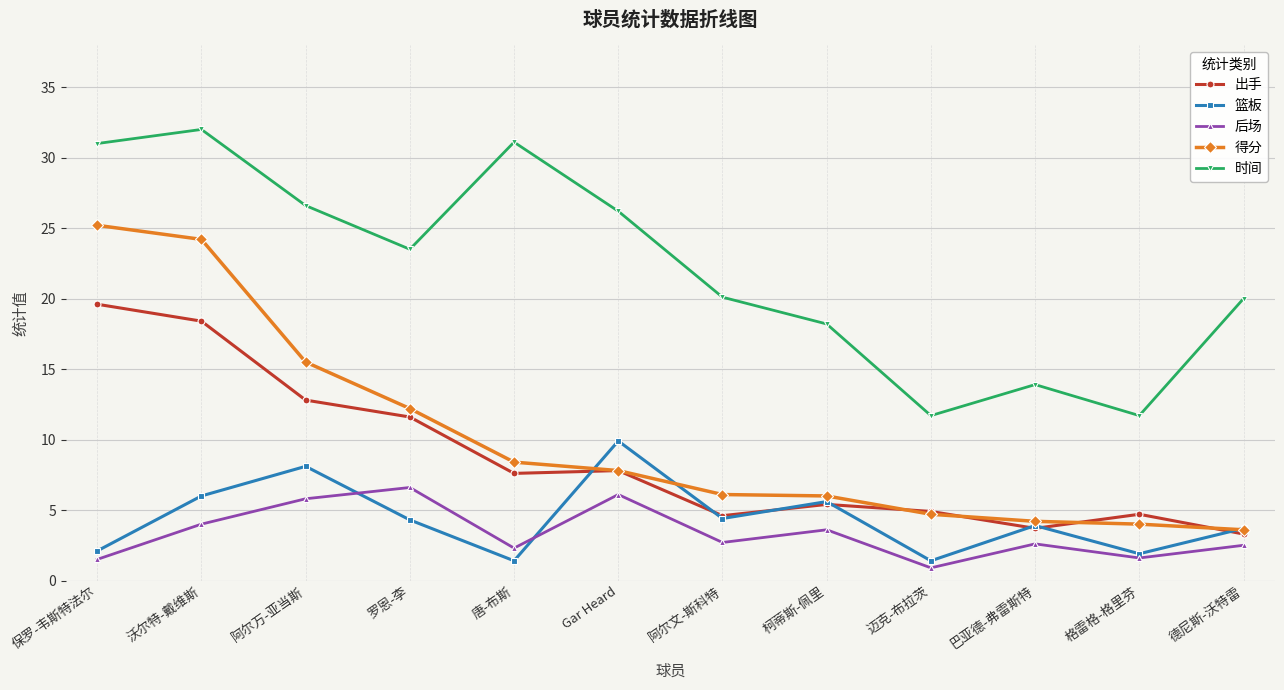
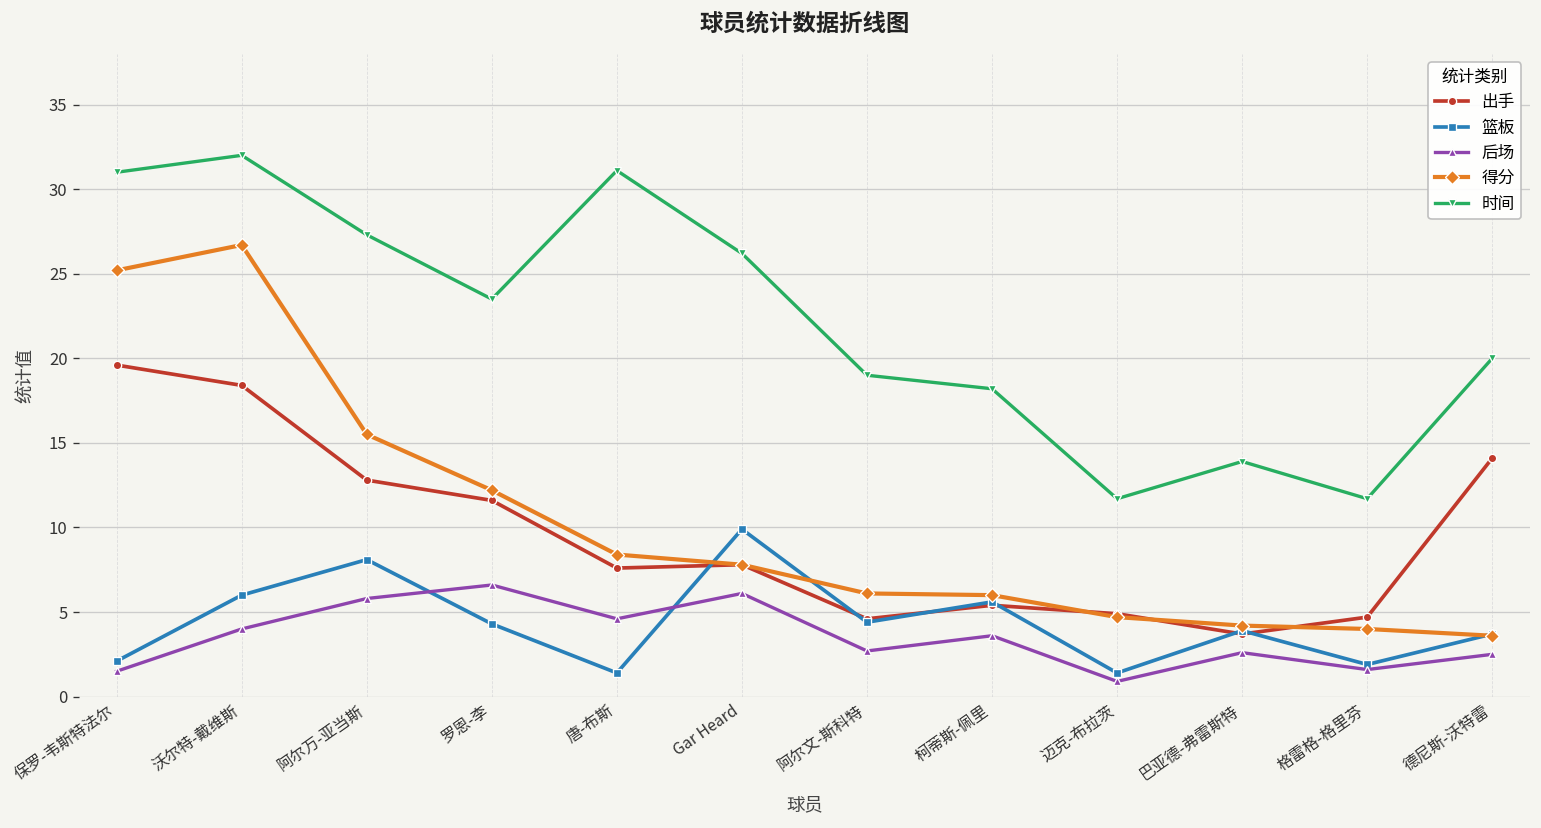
  {
    "出手": {
      "保罗-韦斯特法尔": 19.6,
      "沃尔特-戴维斯": 18.4,
      "阿尔万-亚当斯": 12.8,
      "罗恩-李": 11.6,
      "唐-布斯": 7.6,
      "阿尔文-斯科特": 4.6,
      "柯蒂斯-佩里": 5.4,
      "迈克-布拉茨": 4.9,
      "巴亚德-弗雷斯特": 3.7,
      "格雷格-格里芬": 4.7,
-     "德尼斯-沃特雷": 3.3
+     "德尼斯-沃特雷": 14.1
    },
    "篮板": {
      "保罗-韦斯特法尔": 2.1,
      "沃尔特-戴维斯": 6.0,
      "阿尔万-亚当斯": 8.1,
      "罗恩-李": 4.3,
      "唐-布斯": 1.4,
      "Gar Heard": 9.9,
      "阿尔文-斯科特": 4.4,
      "柯蒂斯-佩里": 5.6,
      "迈克-布拉茨": 1.4,
      "巴亚德-弗雷斯特": 3.9,
      "格雷格-格里芬": 1.9
    },
    "后场": {
      "保罗-韦斯特法尔": 1.5,
      "沃尔特-戴维斯": 4.0,
      "阿尔万-亚当斯": 5.8,
      "罗恩-李": 6.6,
-     "唐-布斯": 2.3,
+     "唐-布斯": 4.6,
      "Gar Heard": 6.1,
      "阿尔文-斯科特": 2.7,
      "柯蒂斯-佩里": 3.6,
      "迈克-布拉茨": 0.9,
      "巴亚德-弗雷斯特": 2.6,
      "格雷格-格里芬": 1.6,
      "德尼斯-沃特雷": 2.5
    },
    "得分": {
      "保罗-韦斯特法尔": 25.2,
-     "沃尔特-戴维斯": 24.2,
+     "沃尔特-戴维斯": 26.7,
      "阿尔万-亚当斯": 15.5,
      "罗恩-李": 12.2,
      "唐-布斯": 8.4,
      "阿尔文-斯科特": 6.1,
      "柯蒂斯-佩里": 6.0,
      "迈克-布拉茨": 4.7,
      "巴亚德-弗雷斯特": 4.2,
      "格雷格-格里芬": 4.0
    },
    "时间": {
      "保罗-韦斯特法尔": 31.0,
      "沃尔特-戴维斯": 32.0,
-     "阿尔万-亚当斯": 26.6,
+     "阿尔万-亚当斯": 27.3,
      "罗恩-李": 23.5,
      "唐-布斯": 31.1,
      "Gar Heard": 26.2,
-     "阿尔文-斯科特": 20.1,
+     "阿尔文-斯科特": 19.0,
      "柯蒂斯-佩里": 18.2,
      "迈克-布拉茨": 11.7,
      "巴亚德-弗雷斯特": 13.9,
      "格雷格-格里芬": 11.7,
      "德尼斯-沃特雷": 20.0
    }
  }
